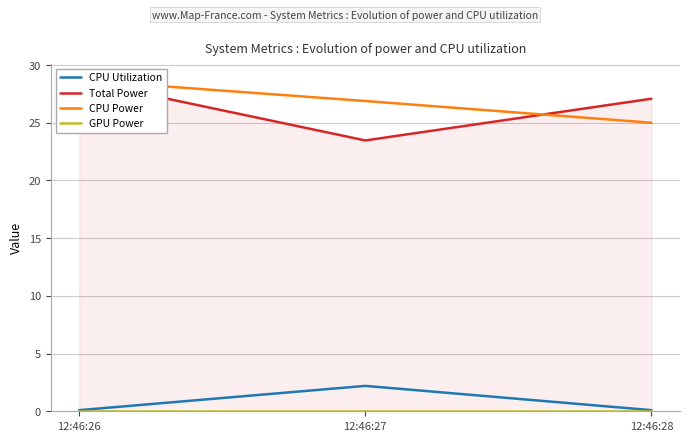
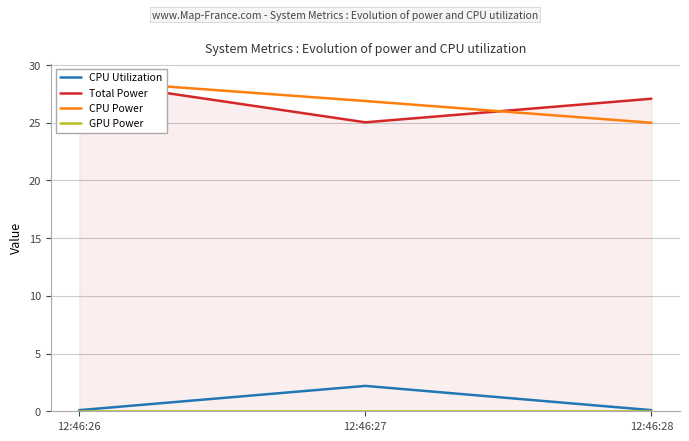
  {
    "CPU Utilization": {
      "12:46:27": 2.2
    },
    "Total Power": {
-     "12:46:27": 23.5,
+     "12:46:27": 25.0,
      "12:46:28": 27.1
    },
    "CPU Power": {
      "12:46:27": 26.9,
      "12:46:28": 25.0
    },
    "GPU Power": {
      "12:46:27": 0.0
    }
  }
